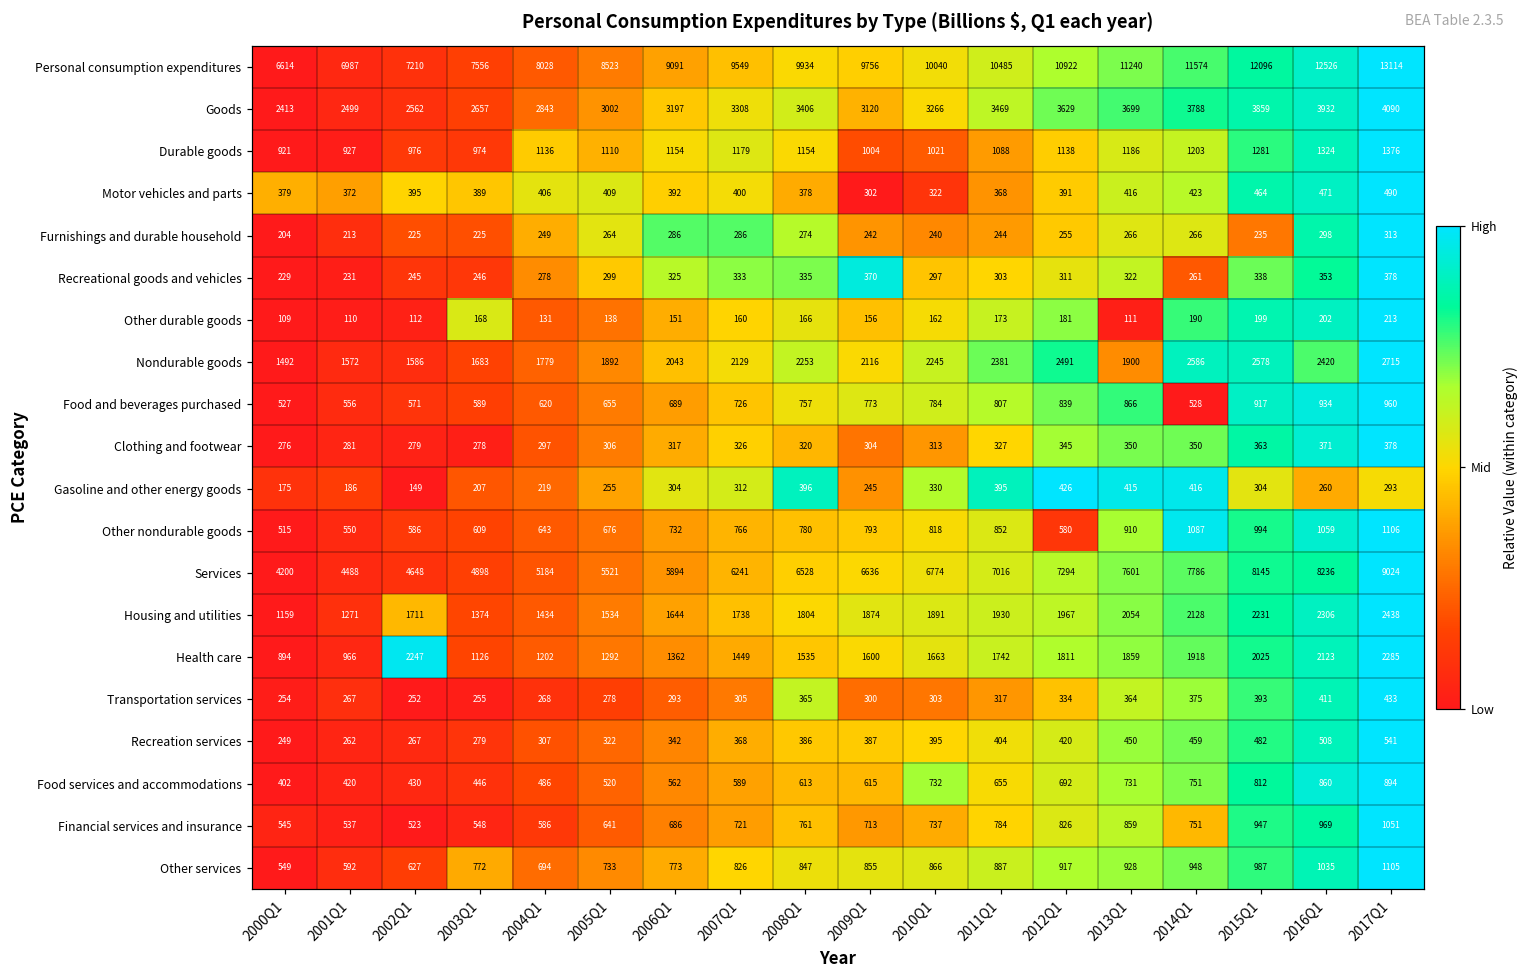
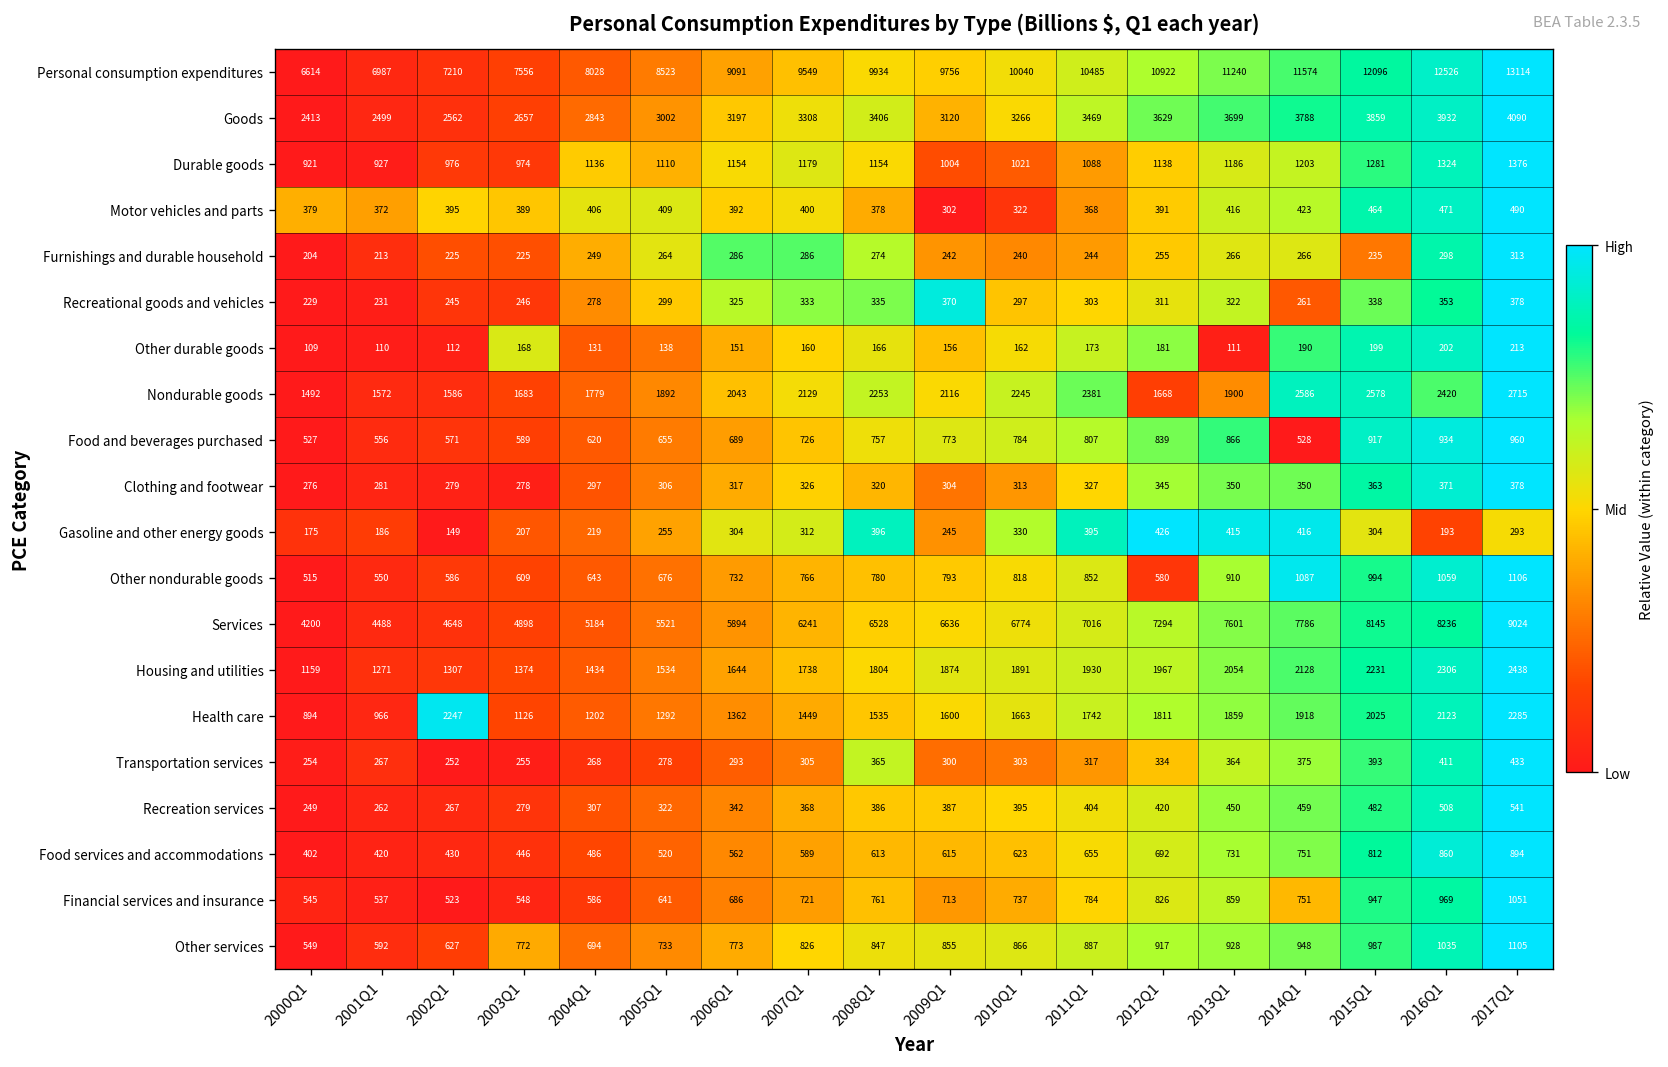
  {
    "Nondurable goods": {
      "2000Q1": 1492,
      "2001Q1": 1572,
      "2002Q1": 1586,
      "2003Q1": 1683,
      "2004Q1": 1779,
      "2005Q1": 1892,
      "2006Q1": 2043,
      "2007Q1": 2129,
      "2008Q1": 2253,
      "2009Q1": 2116,
      "2010Q1": 2245,
      "2011Q1": 2381,
-     "2012Q1": 2491,
+     "2012Q1": 1668,
      "2013Q1": 1900,
      "2014Q1": 2586,
      "2015Q1": 2578,
      "2016Q1": 2420,
      "2017Q1": 2715
    },
    "Gasoline and other energy goods": {
      "2000Q1": 175,
      "2001Q1": 186,
      "2002Q1": 149,
      "2003Q1": 207,
      "2004Q1": 219,
      "2005Q1": 255,
      "2006Q1": 304,
      "2007Q1": 312,
      "2008Q1": 396,
      "2009Q1": 245,
      "2010Q1": 330,
      "2011Q1": 395,
      "2012Q1": 426,
      "2013Q1": 415,
      "2014Q1": 416,
      "2015Q1": 304,
-     "2016Q1": 260,
+     "2016Q1": 193,
      "2017Q1": 293
    },
    "Housing and utilities": {
      "2000Q1": 1159,
      "2001Q1": 1271,
-     "2002Q1": 1711,
+     "2002Q1": 1307,
      "2003Q1": 1374,
      "2004Q1": 1434,
      "2005Q1": 1534,
      "2006Q1": 1644,
      "2007Q1": 1738,
      "2008Q1": 1804,
      "2009Q1": 1874,
      "2010Q1": 1891,
      "2011Q1": 1930,
      "2012Q1": 1967,
      "2013Q1": 2054,
      "2014Q1": 2128,
      "2015Q1": 2231,
      "2016Q1": 2306,
      "2017Q1": 2438
    },
    "Food services and accommodations": {
      "2000Q1": 402,
      "2001Q1": 420,
      "2002Q1": 430,
      "2003Q1": 446,
      "2004Q1": 486,
      "2005Q1": 520,
      "2006Q1": 562,
      "2007Q1": 589,
      "2008Q1": 613,
      "2009Q1": 615,
-     "2010Q1": 732,
+     "2010Q1": 623,
      "2011Q1": 655,
      "2012Q1": 692,
      "2013Q1": 731,
      "2014Q1": 751,
      "2015Q1": 812,
      "2016Q1": 860,
      "2017Q1": 894
    }
  }
